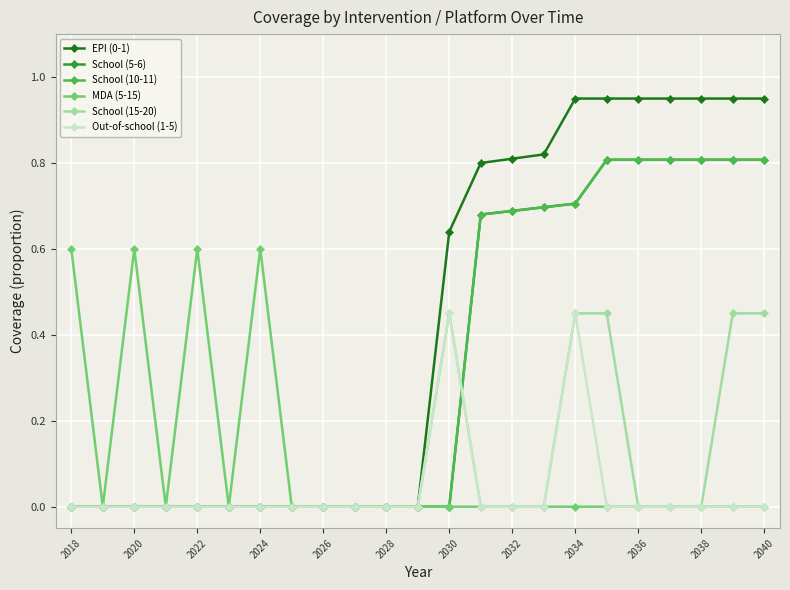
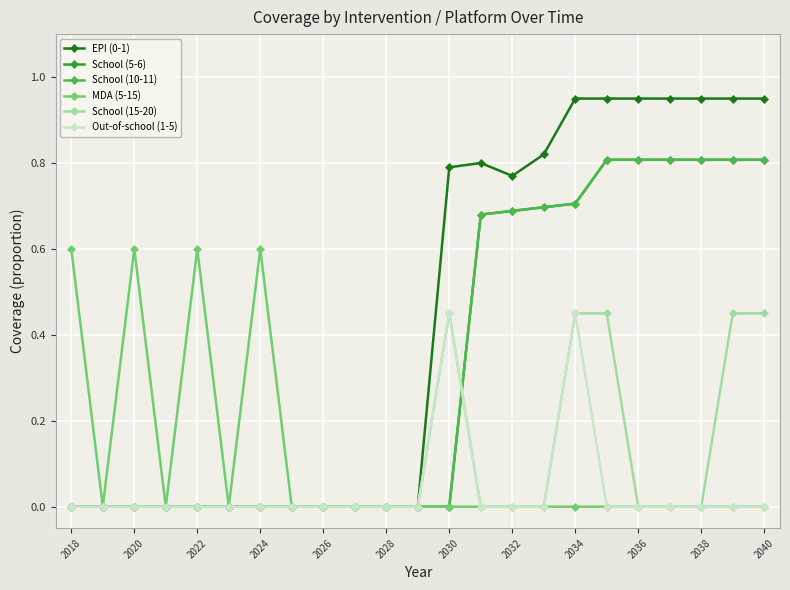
  {
    "EPI (0-1)": {
-     "2030": 0.64,
-     "2032": 0.81,
+     "2030": 0.79,
+     "2032": 0.77,
      "2034": 0.95,
      "2036": 0.95,
      "2038": 0.95,
      "2040": 0.95
    }
  }
